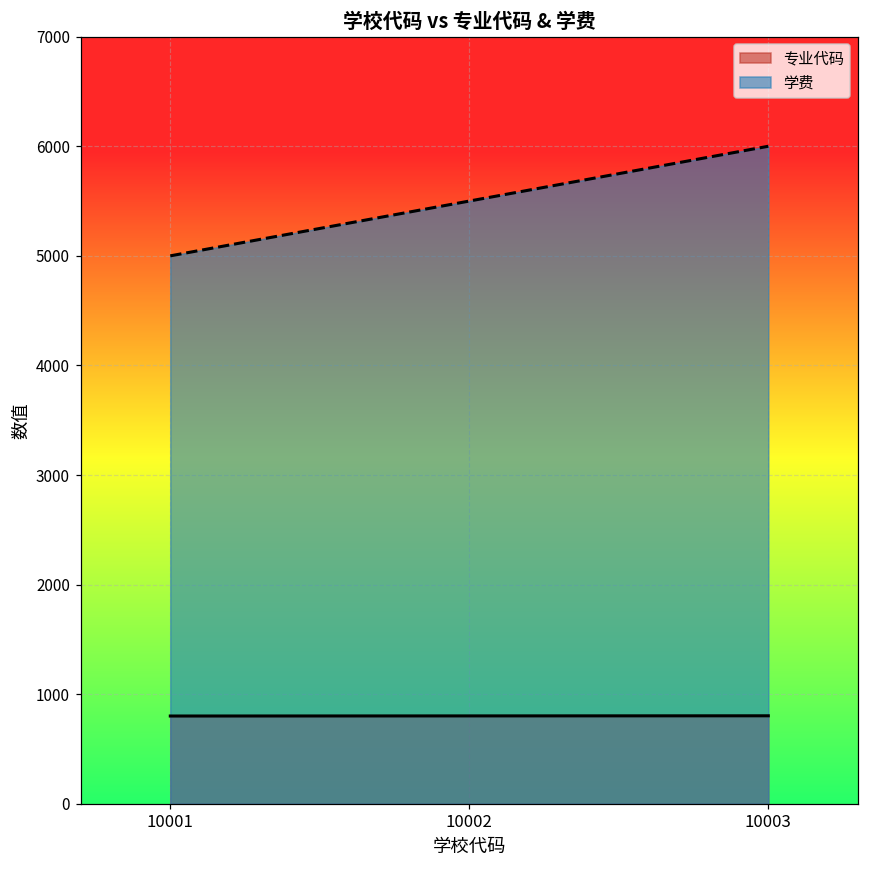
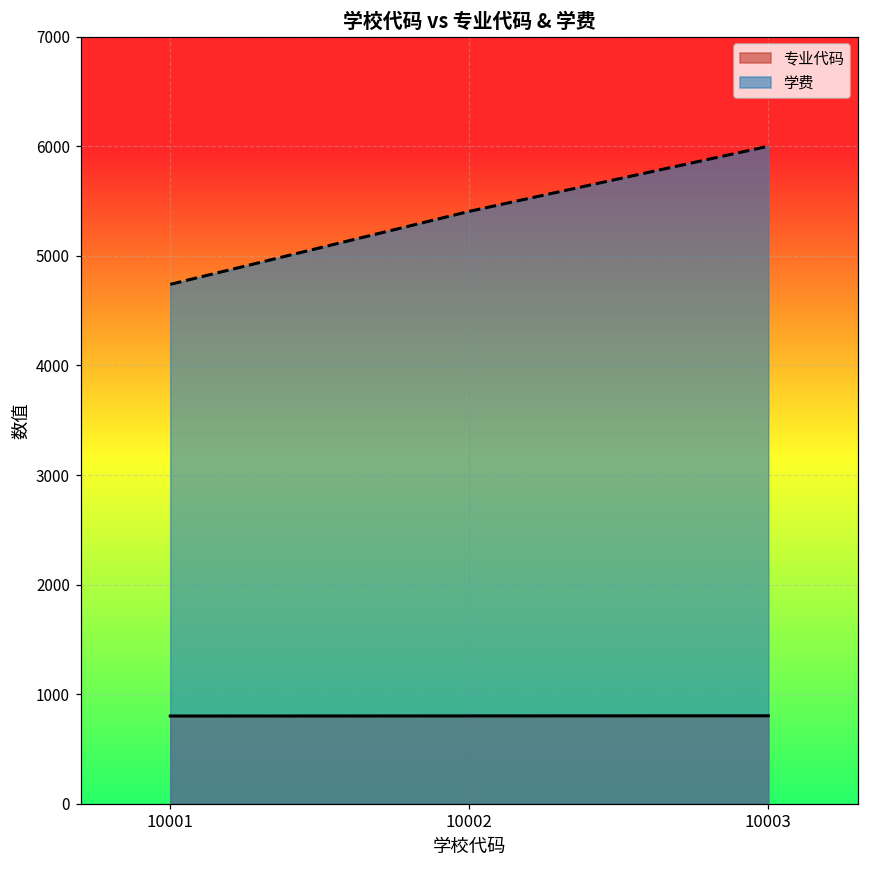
  {
    "专业代码": {
      "10001": 800,
      "10002": 800,
      "10003": 800
    },
    "学费": {
-     "10001": 5000,
-     "10002": 5500,
+     "10001": 4700,
+     "10002": 5400,
      "10003": 6000
    }
  }
